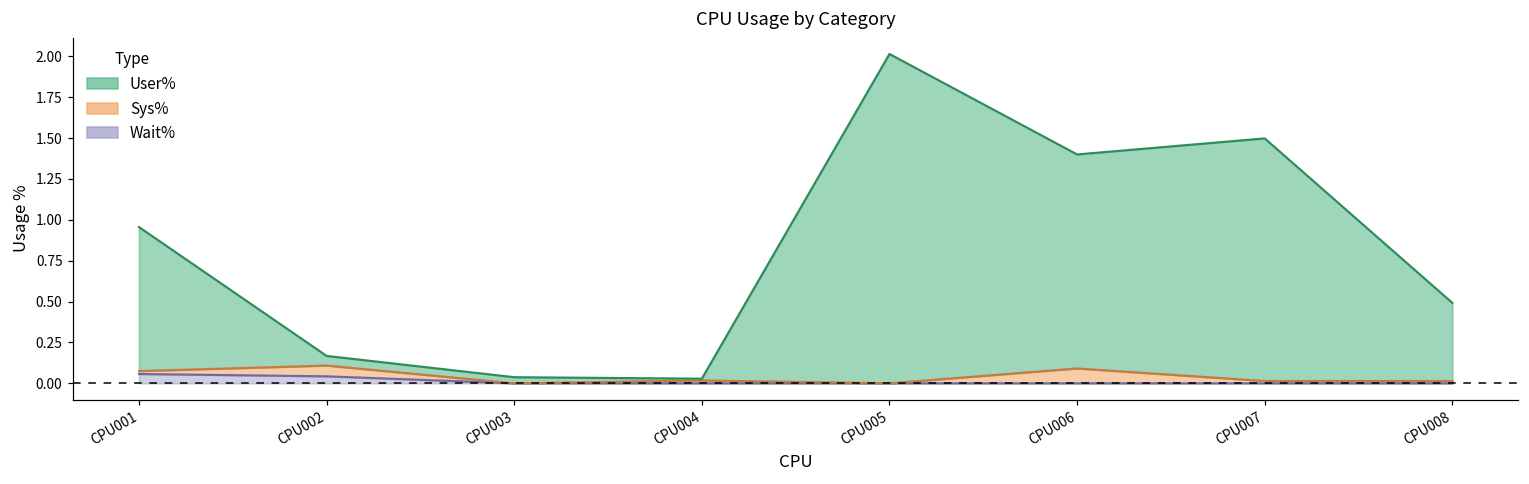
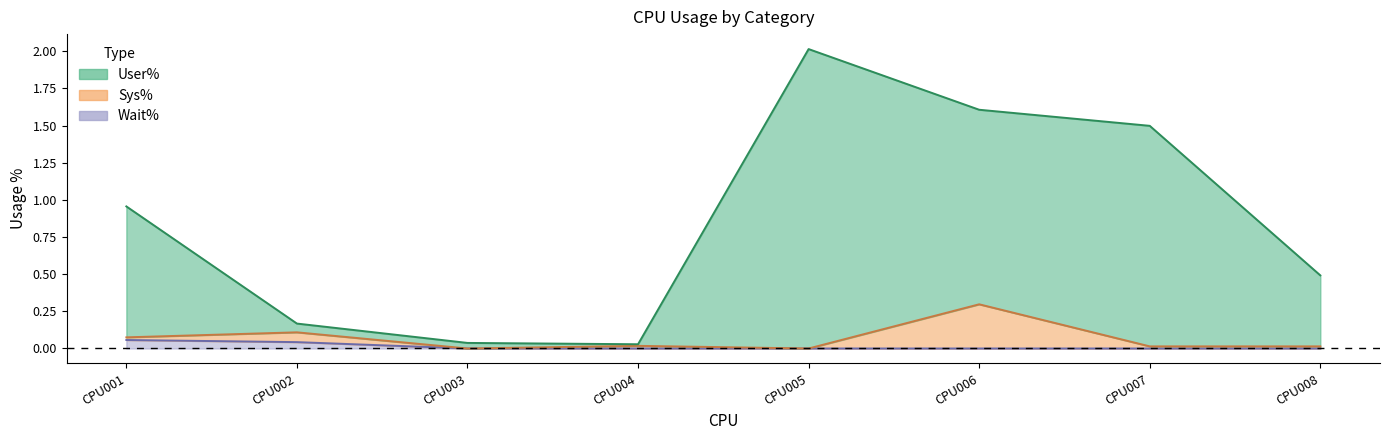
  {
    "Wait%": {
      "CPU001": 0.06,
      "CPU002": 0.04,
      "CPU004": 0.00,
      "CPU006": 0.00
    },
    "Sys%": {
      "CPU001": 0.02,
      "CPU002": 0.07,
-     "CPU006": 0.09
+     "CPU006": 0.30
    },
    "User%": {
      "CPU001": 0.88,
      "CPU002": 0.06,
      "CPU003": 0.04,
      "CPU005": 2.01,
      "CPU006": 1.31,
      "CPU007": 1.48,
      "CPU008": 0.48
    }
  }
